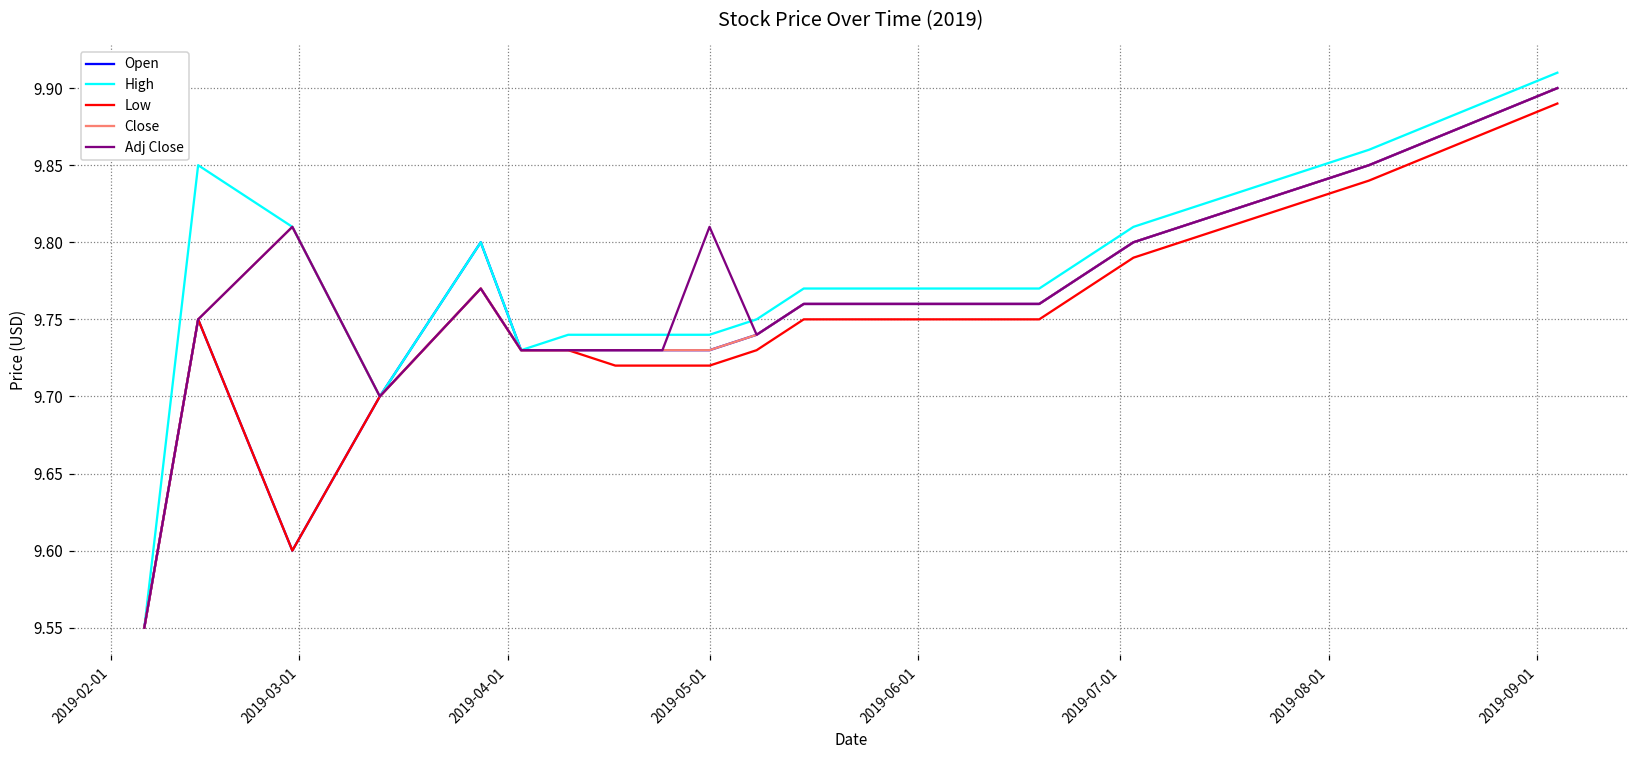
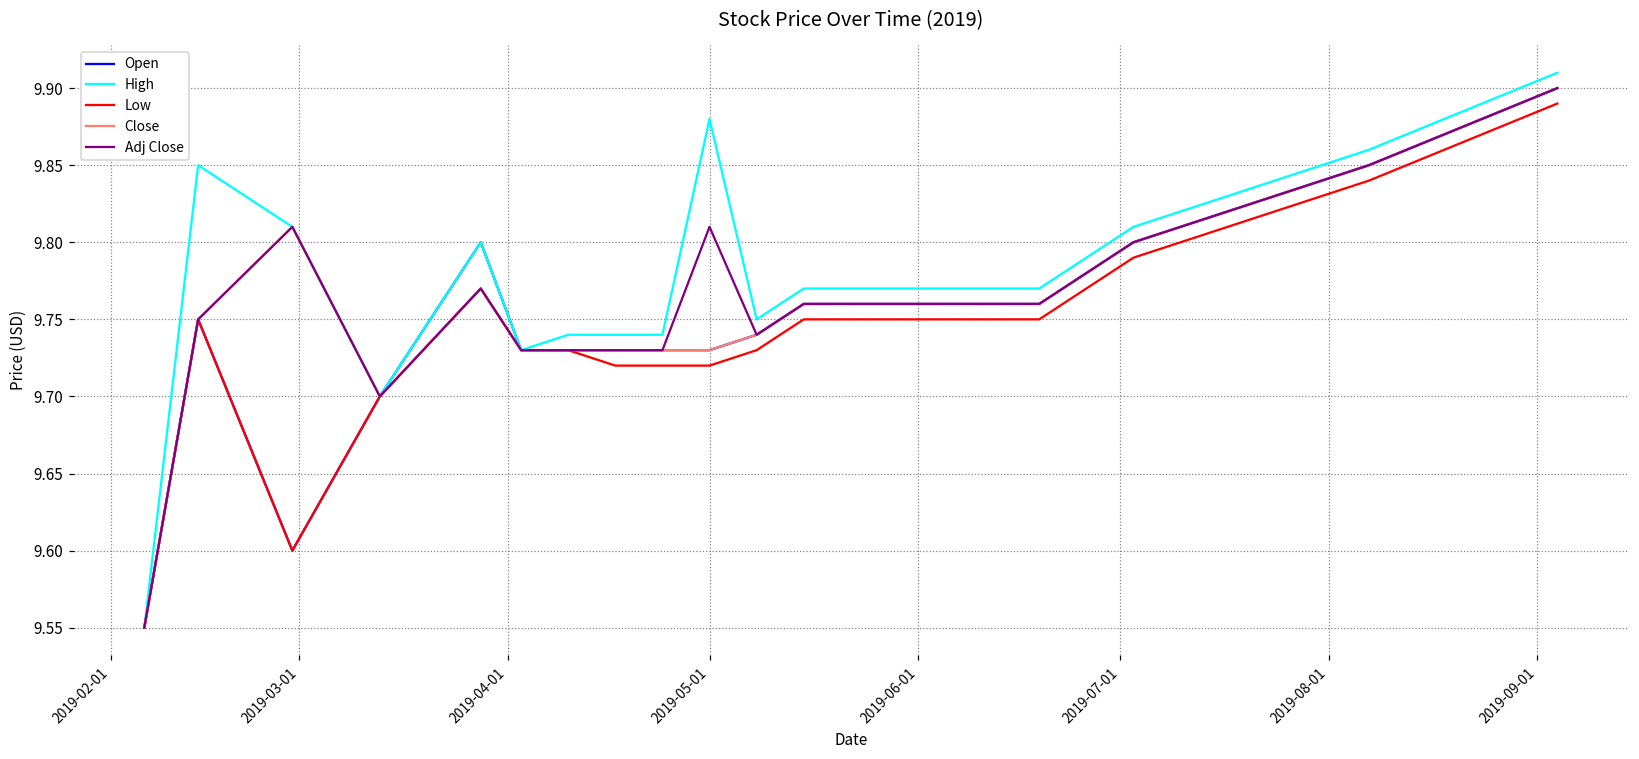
  {
    "High": {
-     "2019-05-01": 9.74
+     "2019-05-01": 9.88
    },
    "Low": {
      "2019-05-01": 9.72
    },
    "Adj Close": {
      "2019-05-01": 9.81
    }
  }
